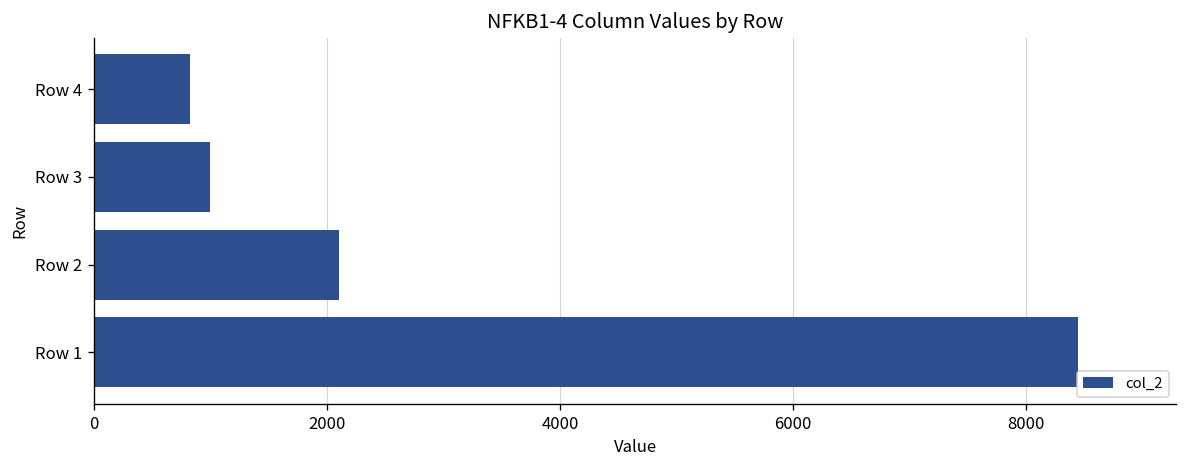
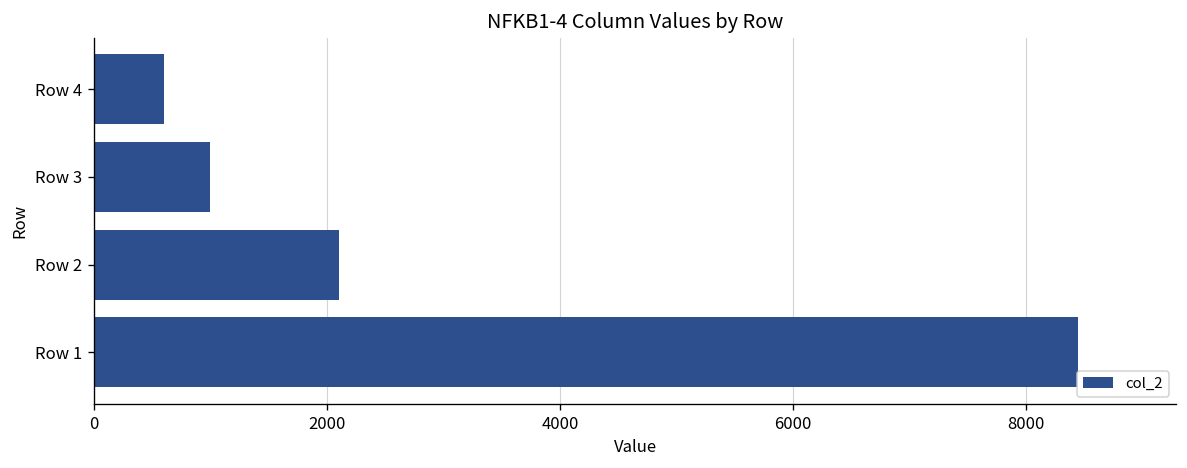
  {
-   "Row 4": 800,
+   "Row 4": 600,
    "Row 3": 1000,
    "Row 2": 2100,
    "Row 1": 8400
  }
